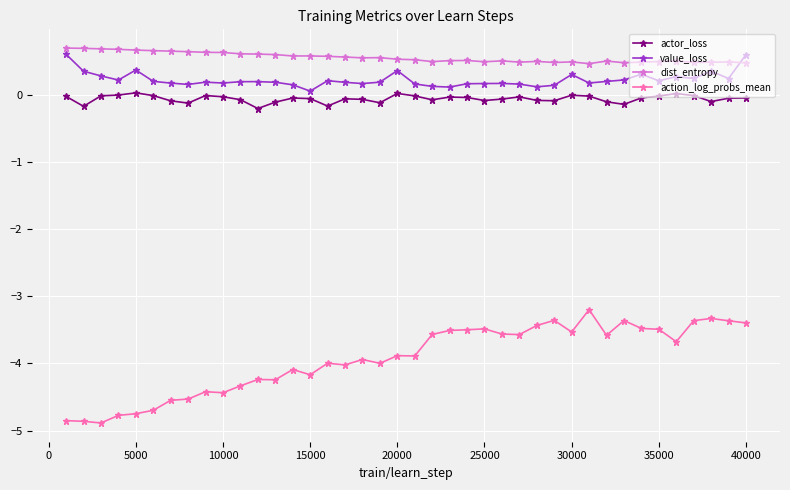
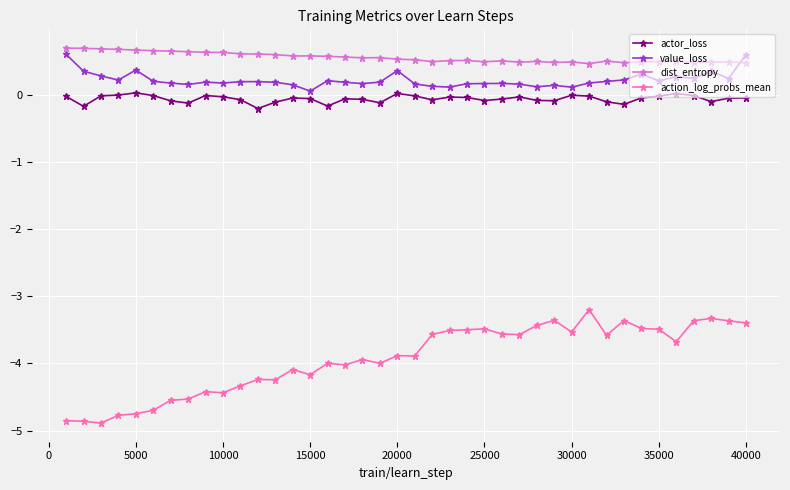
  {
    "actor_loss": {
      "5000": 0.0,
      "10000": 0.0,
      "15000": -0.1,
      "20000": 0.0,
      "25000": -0.1,
      "30000": 0.0,
      "40000": 0.0
    },
    "value_loss": {
      "5000": 0.4,
      "10000": 0.2,
      "15000": 0.1,
      "20000": 0.4,
      "25000": 0.2,
-     "30000": 0.3
+     "30000": 0.1
    }
  }
